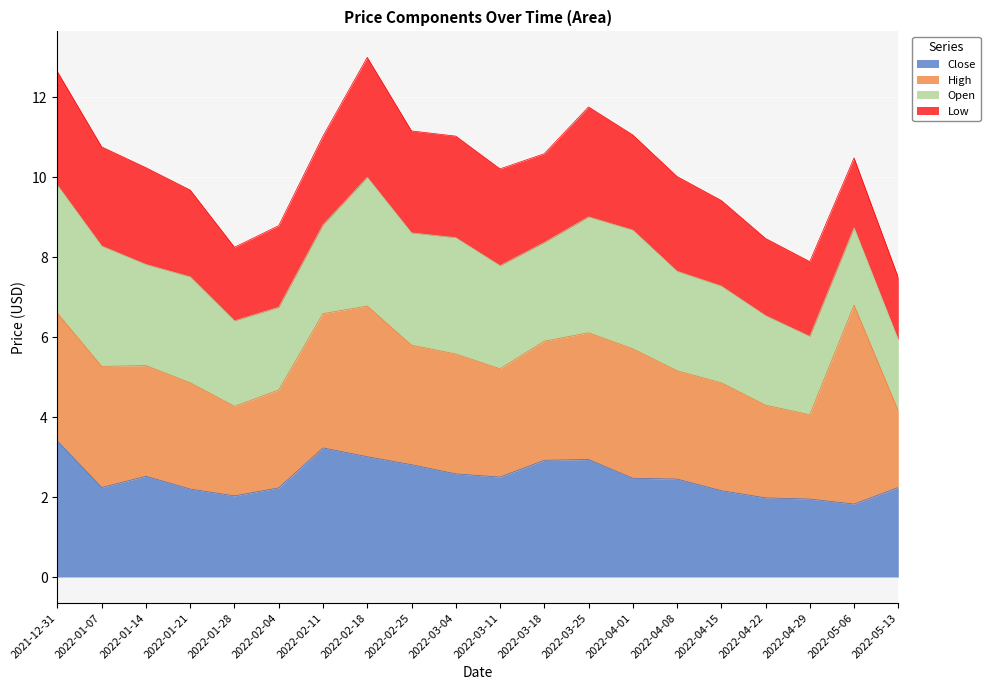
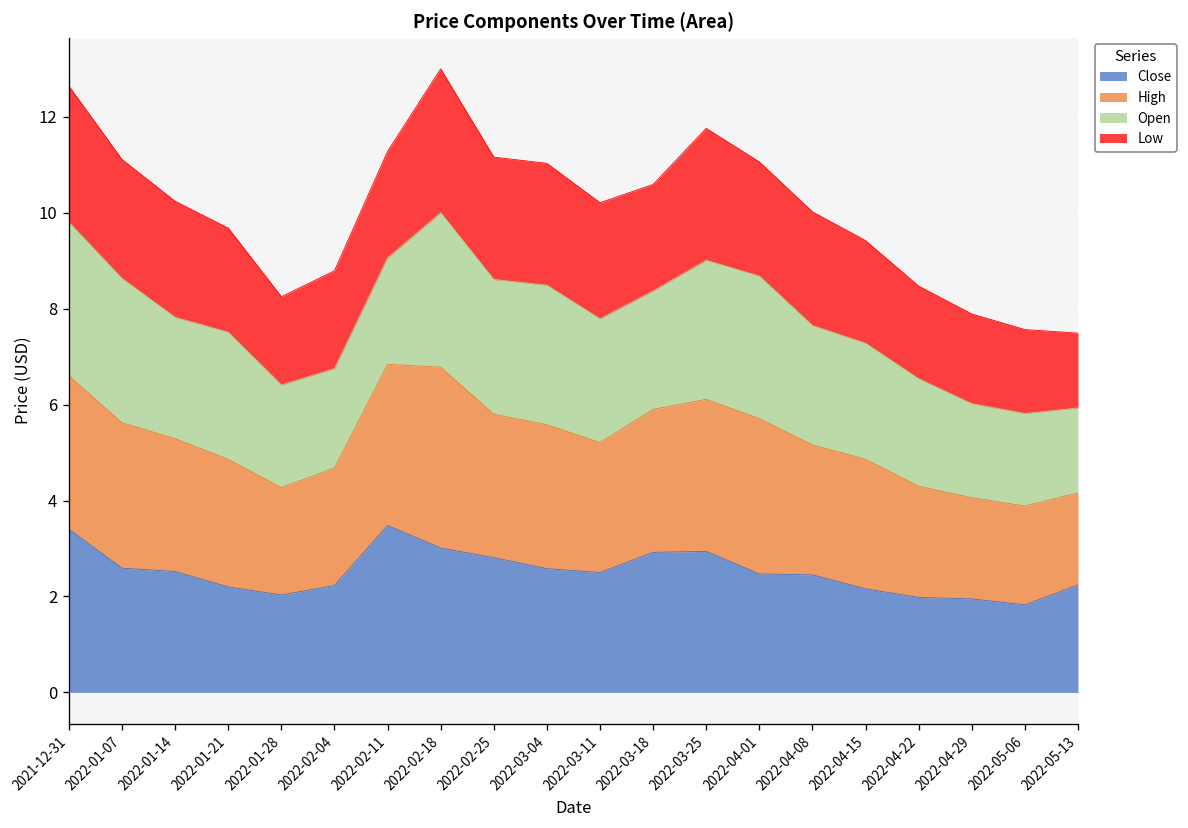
  {
    "Close": {
      "2021-12-31": 3.4,
-     "2022-01-07": 2.2,
+     "2022-01-07": 2.6,
      "2022-01-14": 2.5,
      "2022-01-21": 2.2,
      "2022-01-28": 2.0,
      "2022-02-04": 2.2,
-     "2022-02-11": 3.2,
+     "2022-02-11": 3.5,
      "2022-02-18": 3.0,
      "2022-02-25": 2.8,
      "2022-03-04": 2.6,
      "2022-03-11": 2.5,
      "2022-03-18": 2.9,
      "2022-03-25": 2.9,
      "2022-04-01": 2.5,
      "2022-04-08": 2.5,
      "2022-04-15": 2.2,
      "2022-04-22": 2.0,
      "2022-04-29": 2.0,
      "2022-05-06": 1.8,
      "2022-05-13": 2.2
    },
    "High": {
      "2021-12-31": 3.2,
      "2022-01-07": 3.0,
      "2022-01-14": 2.8,
      "2022-01-21": 2.7,
      "2022-01-28": 2.2,
      "2022-02-04": 2.4,
      "2022-02-11": 3.4,
      "2022-02-18": 3.8,
      "2022-02-25": 3.0,
      "2022-03-04": 3.0,
      "2022-03-11": 2.7,
      "2022-03-18": 3.0,
      "2022-03-25": 3.2,
      "2022-04-01": 3.2,
      "2022-04-08": 2.7,
      "2022-04-15": 2.7,
      "2022-04-22": 2.3,
      "2022-04-29": 2.1,
-     "2022-05-06": 5.0,
+     "2022-05-06": 2.1,
      "2022-05-13": 1.9
    },
    "Open": {
      "2021-12-31": 3.2,
      "2022-01-07": 3.0,
      "2022-01-14": 2.5,
      "2022-01-21": 2.6,
      "2022-01-28": 2.1,
      "2022-02-04": 2.1,
      "2022-02-11": 2.2,
      "2022-02-18": 3.2,
      "2022-02-25": 2.8,
      "2022-03-04": 2.9,
      "2022-03-11": 2.6,
      "2022-03-18": 2.5,
      "2022-03-25": 2.9,
      "2022-04-01": 3.0,
      "2022-04-08": 2.5,
      "2022-04-15": 2.4,
      "2022-04-22": 2.2,
      "2022-04-29": 2.0,
      "2022-05-06": 1.9,
      "2022-05-13": 1.8
    },
    "Low": {
      "2021-12-31": 2.8,
      "2022-01-07": 2.5,
      "2022-01-14": 2.4,
      "2022-01-21": 2.2,
      "2022-01-28": 1.8,
      "2022-02-04": 2.0,
      "2022-02-11": 2.2,
      "2022-02-18": 3.0,
      "2022-02-25": 2.5,
      "2022-03-04": 2.5,
      "2022-03-11": 2.4,
      "2022-03-18": 2.2,
      "2022-03-25": 2.8,
      "2022-04-01": 2.4,
      "2022-04-08": 2.4,
      "2022-04-15": 2.1,
      "2022-04-22": 1.9,
      "2022-04-29": 1.9,
      "2022-05-06": 1.8,
      "2022-05-13": 1.6
    }
  }
